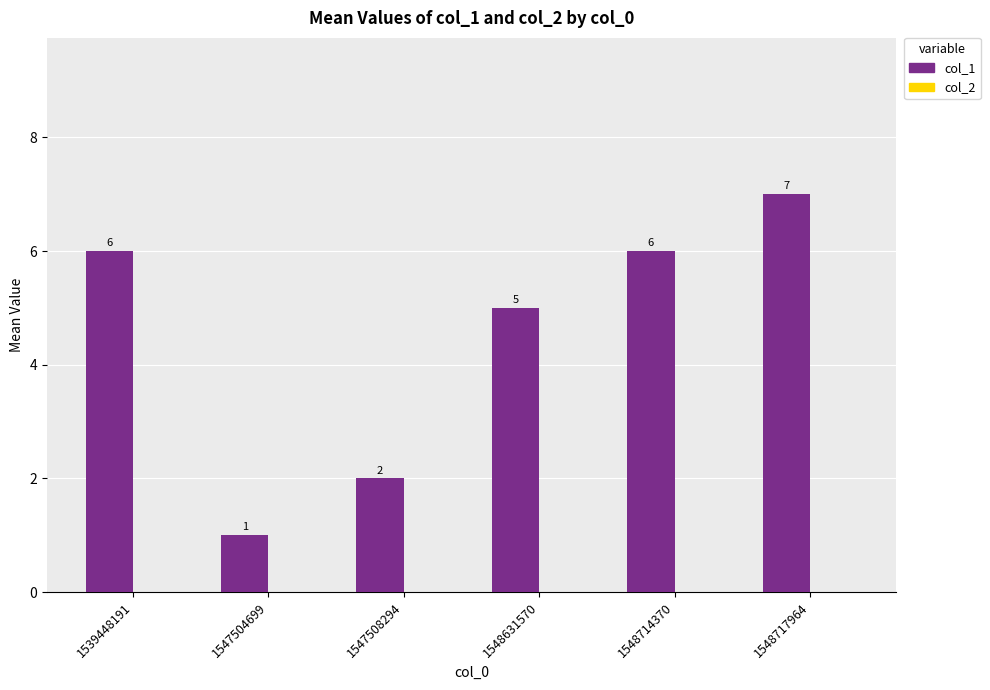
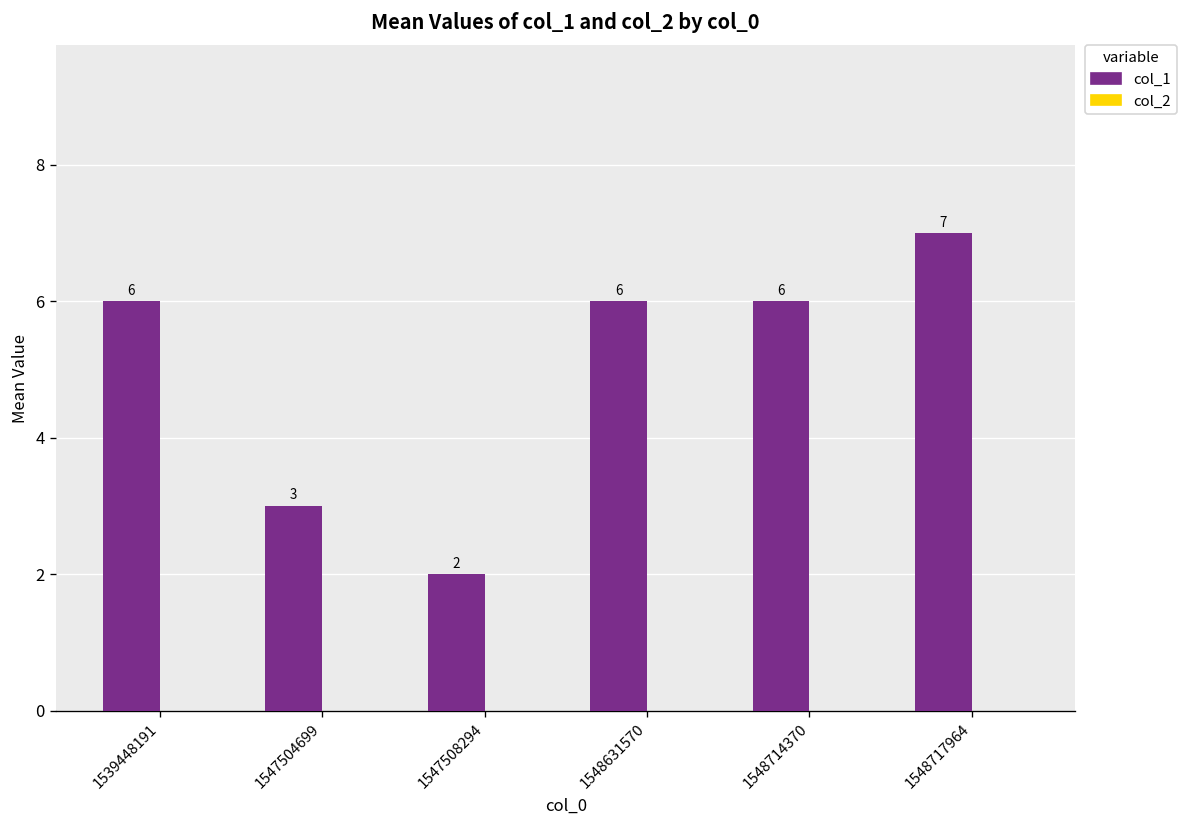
  {
    "col_1": {
      "1539448191": 6,
-     "1547504699": 1,
+     "1547504699": 3,
      "1547508294": 2,
-     "1548631570": 5,
+     "1548631570": 6,
      "1548714370": 6,
      "1548717964": 7
    },
    "col_2": {
      "1539448191": 0.0,
      "1547504699": 0.0,
      "1547508294": 0.0,
      "1548631570": 0.0,
      "1548714370": 0.0,
      "1548717964": 0.0
    }
  }
